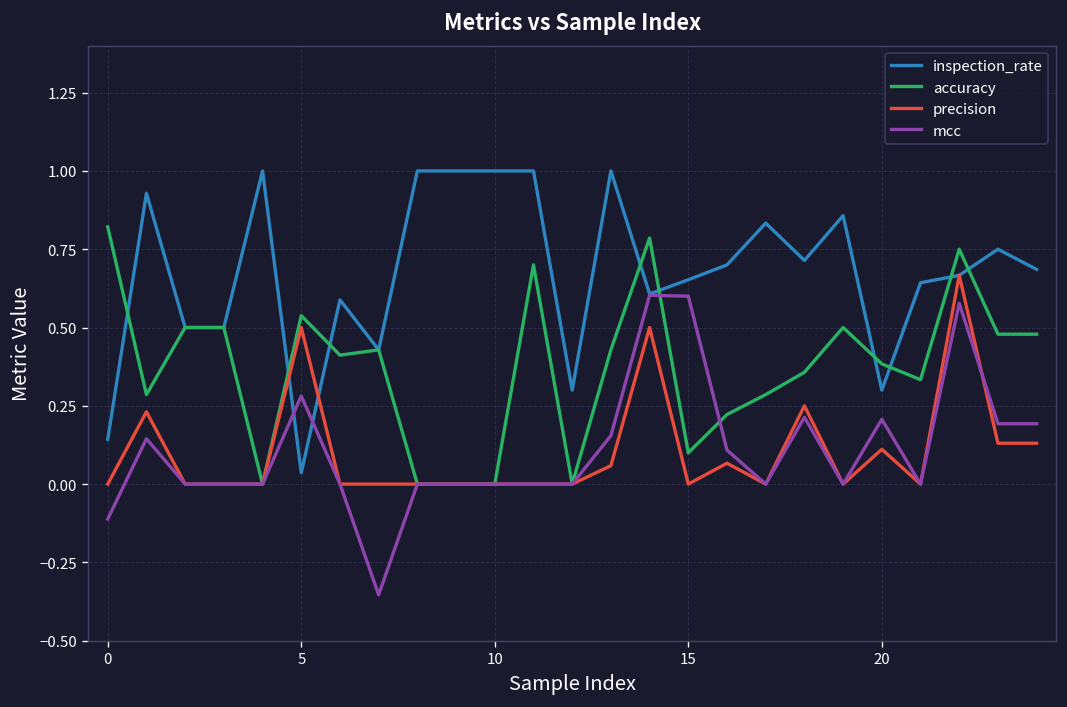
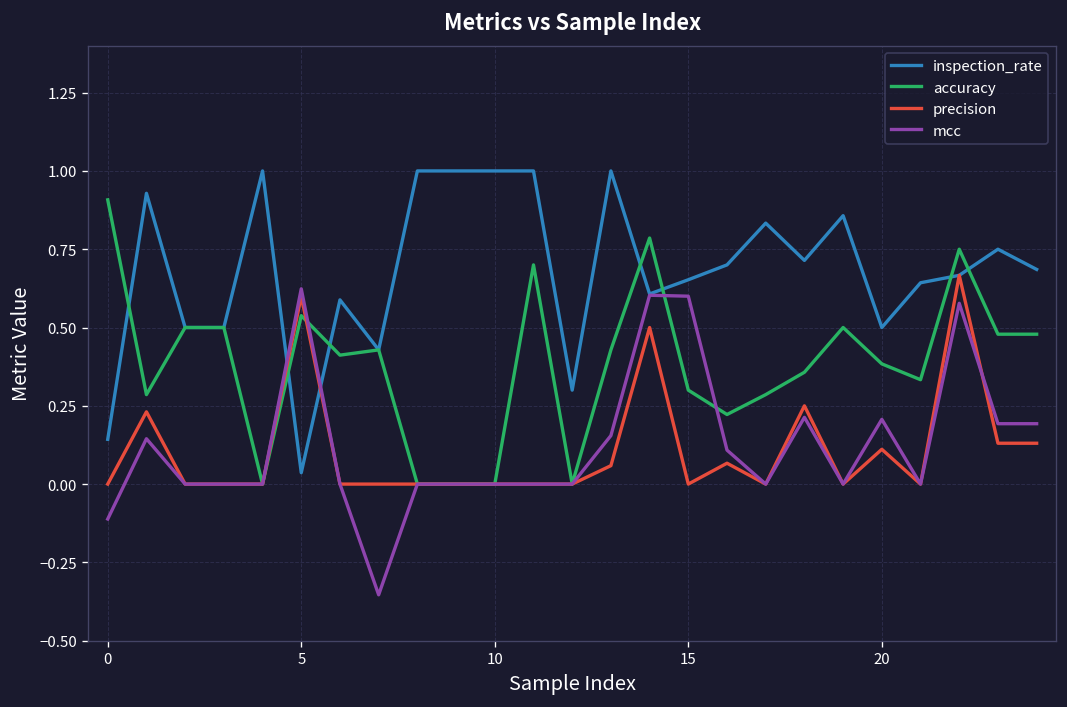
  {
    "inspection_rate": {
      "0": 0.14,
      "5": 0.04,
      "10": 1.0,
      "15": 0.65,
-     "20": 0.3
+     "20": 0.5
    },
    "accuracy": {
-     "0": 0.82,
+     "0": 0.91,
      "5": 0.54,
-     "15": 0.1,
+     "15": 0.3,
      "20": 0.38
    },
    "precision": {
      "0": 0.0,
-     "5": 0.5,
+     "5": 0.6,
      "15": 0.0,
      "20": 0.11
    },
    "mcc": {
      "0": -0.11,
-     "5": 0.28,
+     "5": 0.62,
      "15": 0.60,
      "20": 0.21
    }
  }
